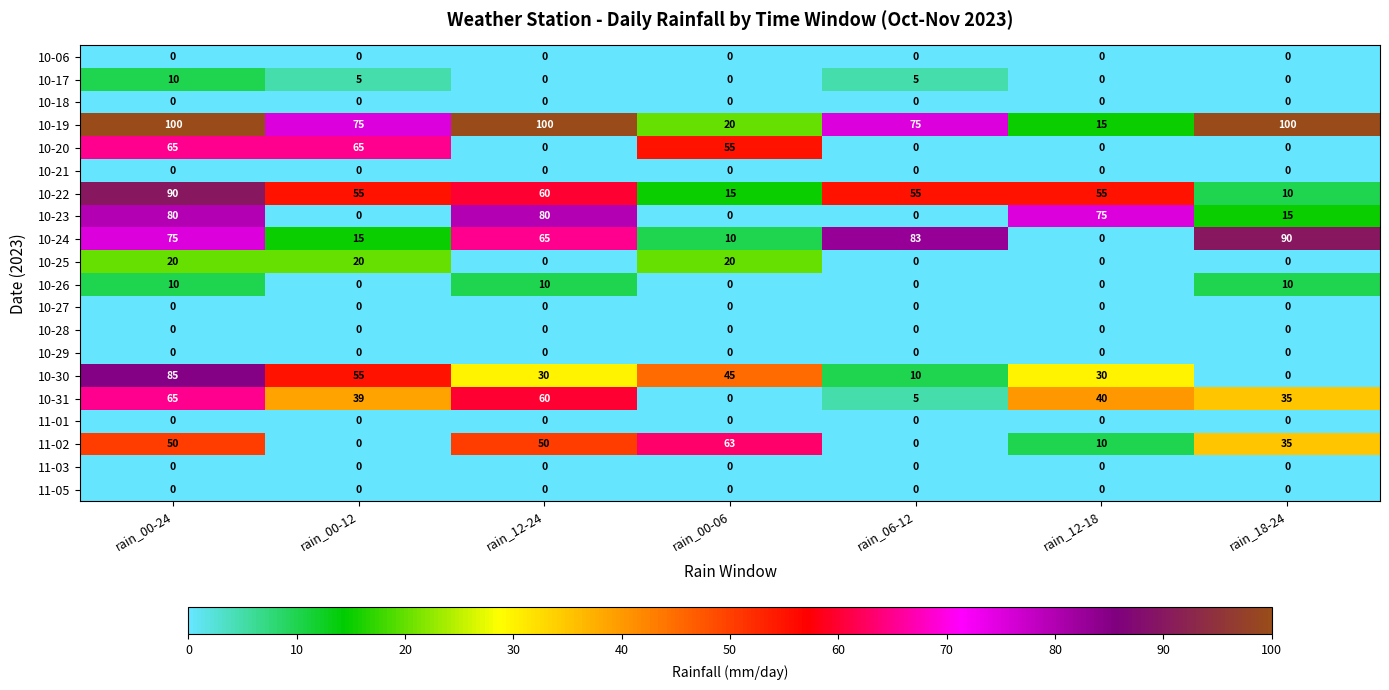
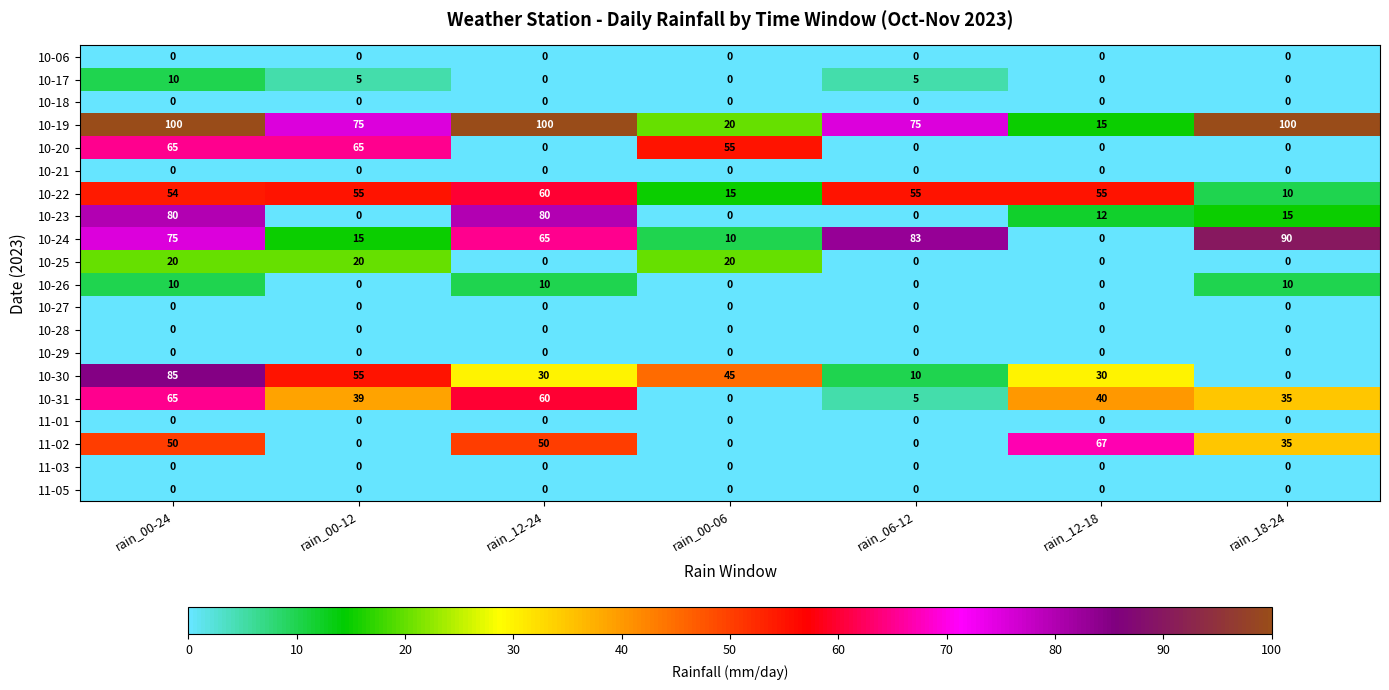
  {
    "10-06": {
      "rain_00-24": 0,
      "rain_00-12": 0,
      "rain_12-24": 0,
      "rain_00-06": 0,
      "rain_06-12": 0,
      "rain_12-18": 0,
      "rain_18-24": 0
    },
    "10-17": {
      "rain_00-24": 10,
      "rain_00-12": 5,
      "rain_12-24": 0,
      "rain_00-06": 0,
      "rain_06-12": 5,
      "rain_12-18": 0,
      "rain_18-24": 0
    },
    "10-18": {
      "rain_00-24": 0,
      "rain_00-12": 0,
      "rain_12-24": 0,
      "rain_00-06": 0,
      "rain_06-12": 0,
      "rain_12-18": 0,
      "rain_18-24": 0
    },
    "10-19": {
      "rain_00-24": 100,
      "rain_00-12": 75,
      "rain_12-24": 100,
      "rain_00-06": 20,
      "rain_06-12": 75,
      "rain_12-18": 15,
      "rain_18-24": 100
    },
    "10-20": {
      "rain_00-24": 65,
      "rain_00-12": 65,
      "rain_12-24": 0,
      "rain_00-06": 55,
      "rain_06-12": 0,
      "rain_12-18": 0,
      "rain_18-24": 0
    },
    "10-21": {
      "rain_00-24": 0,
      "rain_00-12": 0,
      "rain_12-24": 0,
      "rain_00-06": 0,
      "rain_06-12": 0,
      "rain_12-18": 0,
      "rain_18-24": 0
    },
    "10-22": {
-     "rain_00-24": 90,
+     "rain_00-24": 54,
      "rain_00-12": 55,
      "rain_12-24": 60,
      "rain_00-06": 15,
      "rain_06-12": 55,
      "rain_12-18": 55,
      "rain_18-24": 10
    },
    "10-23": {
      "rain_00-24": 80,
      "rain_00-12": 0,
      "rain_12-24": 80,
      "rain_00-06": 0,
      "rain_06-12": 0,
-     "rain_12-18": 75,
+     "rain_12-18": 12,
      "rain_18-24": 15
    },
    "10-24": {
      "rain_00-24": 75,
      "rain_00-12": 15,
      "rain_12-24": 65,
      "rain_00-06": 10,
      "rain_06-12": 83,
      "rain_12-18": 0,
      "rain_18-24": 90
    },
    "10-25": {
      "rain_00-24": 20,
      "rain_00-12": 20,
      "rain_12-24": 0,
      "rain_00-06": 20,
      "rain_06-12": 0,
      "rain_12-18": 0,
      "rain_18-24": 0
    },
    "10-26": {
      "rain_00-24": 10,
      "rain_00-12": 0,
      "rain_12-24": 10,
      "rain_00-06": 0,
      "rain_06-12": 0,
      "rain_12-18": 0,
      "rain_18-24": 10
    },
    "10-27": {
      "rain_00-24": 0,
      "rain_00-12": 0,
      "rain_12-24": 0,
      "rain_00-06": 0,
      "rain_06-12": 0,
      "rain_12-18": 0,
      "rain_18-24": 0
    },
    "10-28": {
      "rain_00-24": 0,
      "rain_00-12": 0,
      "rain_12-24": 0,
      "rain_00-06": 0,
      "rain_06-12": 0,
      "rain_12-18": 0,
      "rain_18-24": 0
    },
    "10-29": {
      "rain_00-24": 0,
      "rain_00-12": 0,
      "rain_12-24": 0,
      "rain_00-06": 0,
      "rain_06-12": 0,
      "rain_12-18": 0,
      "rain_18-24": 0
    },
    "10-30": {
      "rain_00-24": 85,
      "rain_00-12": 55,
      "rain_12-24": 30,
      "rain_00-06": 45,
      "rain_06-12": 10,
      "rain_12-18": 30,
      "rain_18-24": 0
    },
    "10-31": {
      "rain_00-24": 65,
      "rain_00-12": 39,
      "rain_12-24": 60,
      "rain_00-06": 0,
      "rain_06-12": 5,
      "rain_12-18": 40,
      "rain_18-24": 35
    },
    "11-01": {
      "rain_00-24": 0,
      "rain_00-12": 0,
      "rain_12-24": 0,
      "rain_00-06": 0,
      "rain_06-12": 0,
      "rain_12-18": 0,
      "rain_18-24": 0
    },
    "11-02": {
      "rain_00-24": 50,
      "rain_00-12": 0,
      "rain_12-24": 50,
-     "rain_00-06": 63,
+     "rain_00-06": 0,
      "rain_06-12": 0,
-     "rain_12-18": 10,
+     "rain_12-18": 67,
      "rain_18-24": 35
    },
    "11-03": {
      "rain_00-24": 0,
      "rain_00-12": 0,
      "rain_12-24": 0,
      "rain_00-06": 0,
      "rain_06-12": 0,
      "rain_12-18": 0,
      "rain_18-24": 0
    },
    "11-05": {
      "rain_00-24": 0,
      "rain_00-12": 0,
      "rain_12-24": 0,
      "rain_00-06": 0,
      "rain_06-12": 0,
      "rain_12-18": 0,
      "rain_18-24": 0
    }
  }
